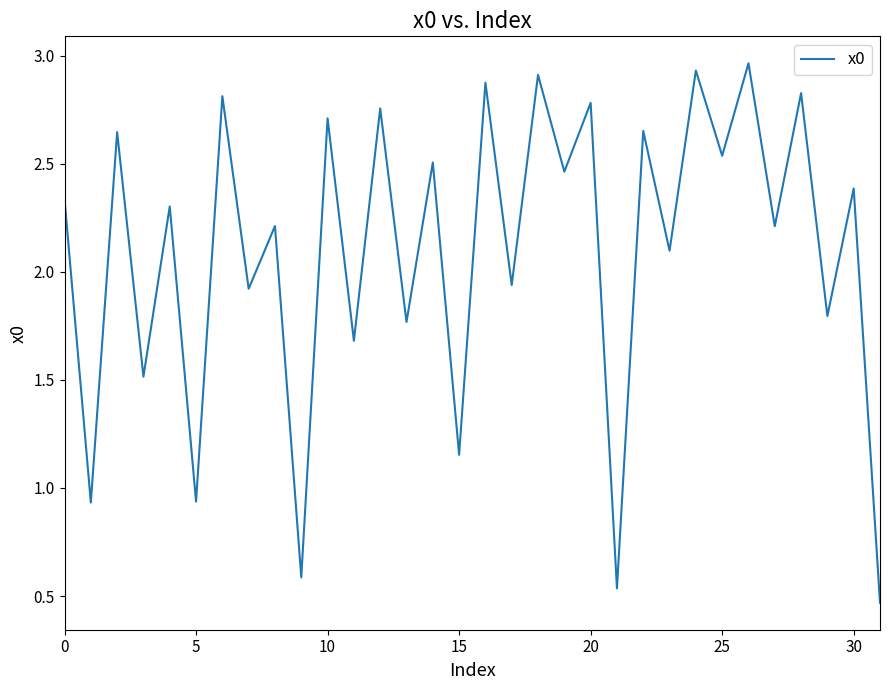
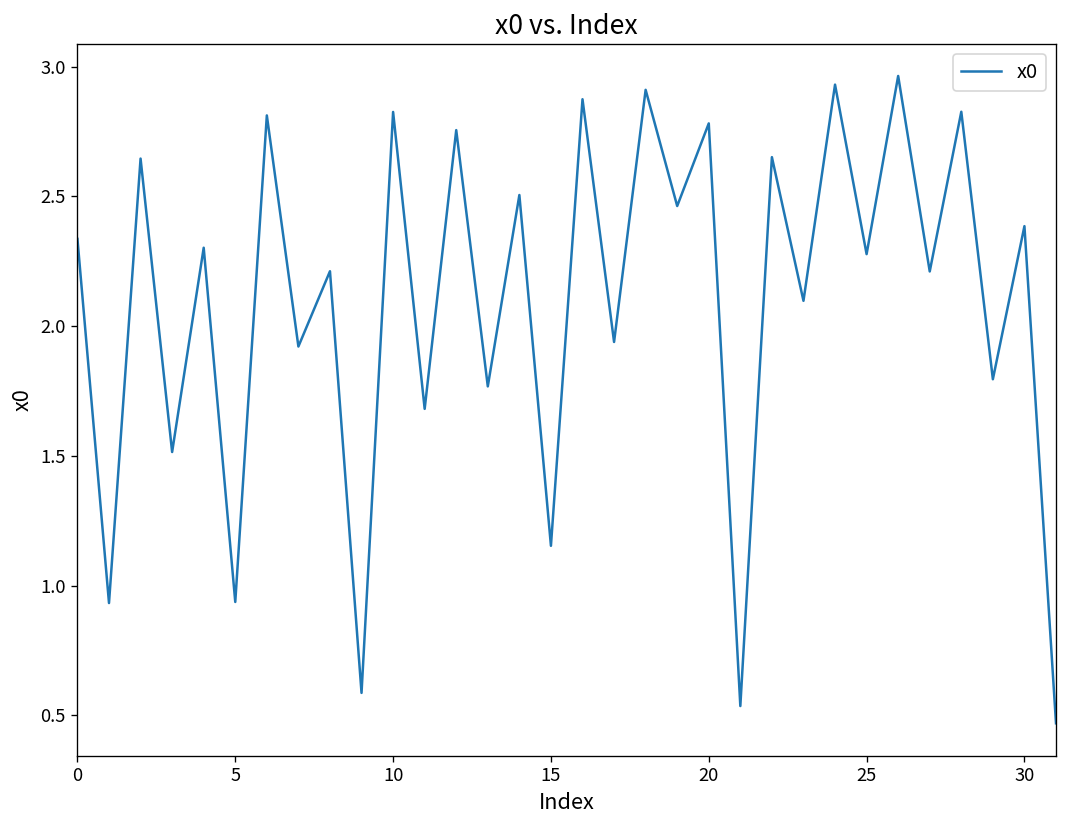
  {
    "0": 2.34,
    "5": 0.94,
-   "10": 2.71,
+   "10": 2.83,
    "15": 1.15,
    "20": 2.78,
-   "25": 2.54,
+   "25": 2.28,
    "30": 2.39
  }
